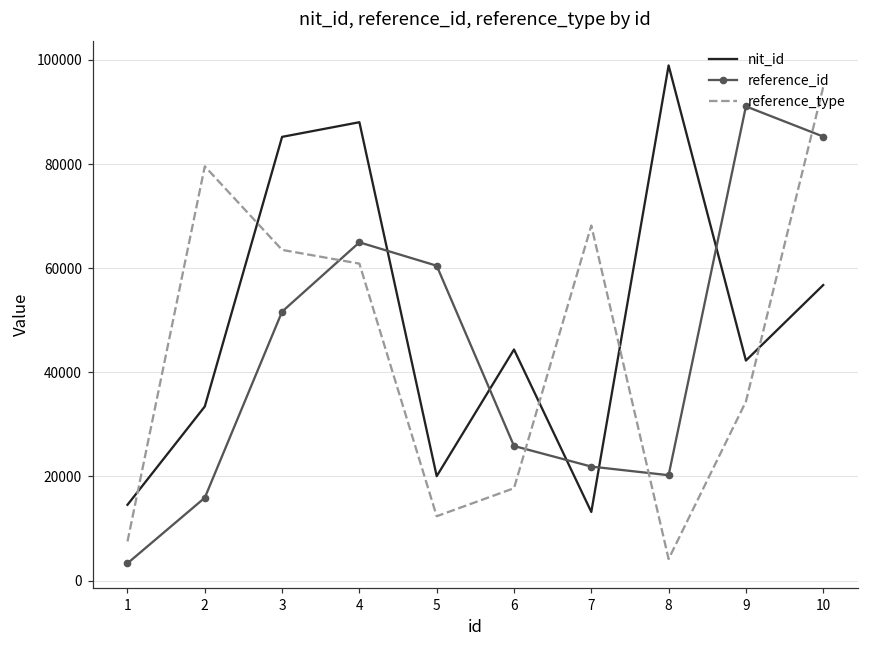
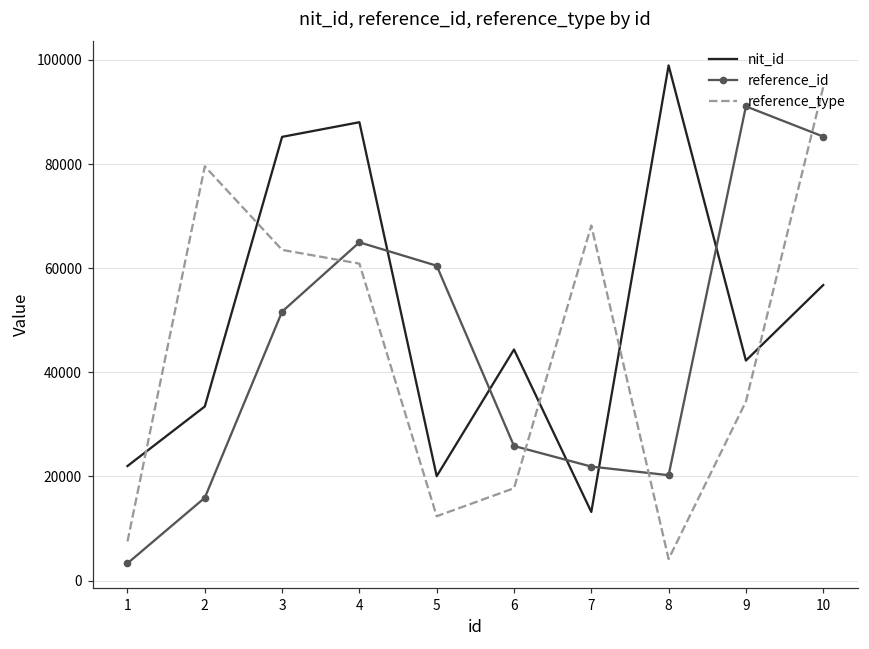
  {
    "nit_id": {
-     "1": 15000,
+     "1": 22000,
      "2": 33000,
      "3": 85000,
      "4": 88000,
      "5": 20000,
      "6": 44000,
      "7": 13000,
      "8": 99000,
      "9": 42000,
      "10": 57000
    },
    "reference_id": {
      "1": 3000,
      "2": 16000,
      "3": 52000,
      "4": 65000,
      "5": 60000,
      "6": 26000,
      "7": 22000,
      "8": 20000,
      "9": 91000,
      "10": 85000
    },
    "reference_type": {
      "1": 8000,
      "2": 80000,
      "3": 64000,
      "4": 61000,
      "5": 12000,
      "6": 18000,
      "7": 68000,
      "8": 4000,
      "9": 34000,
      "10": 95000
    }
  }
